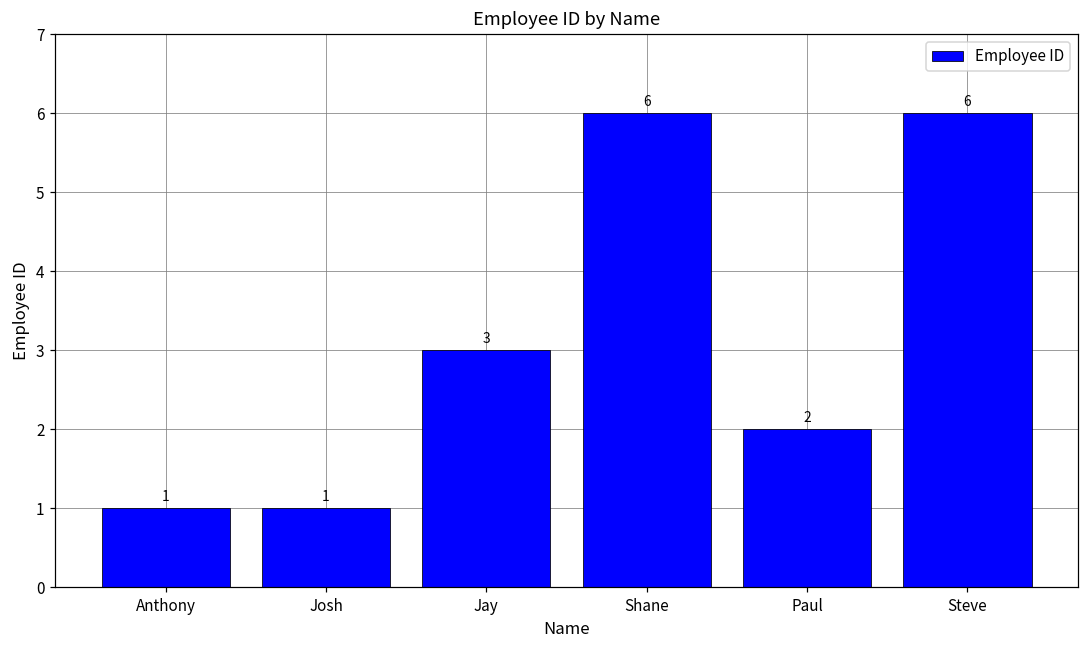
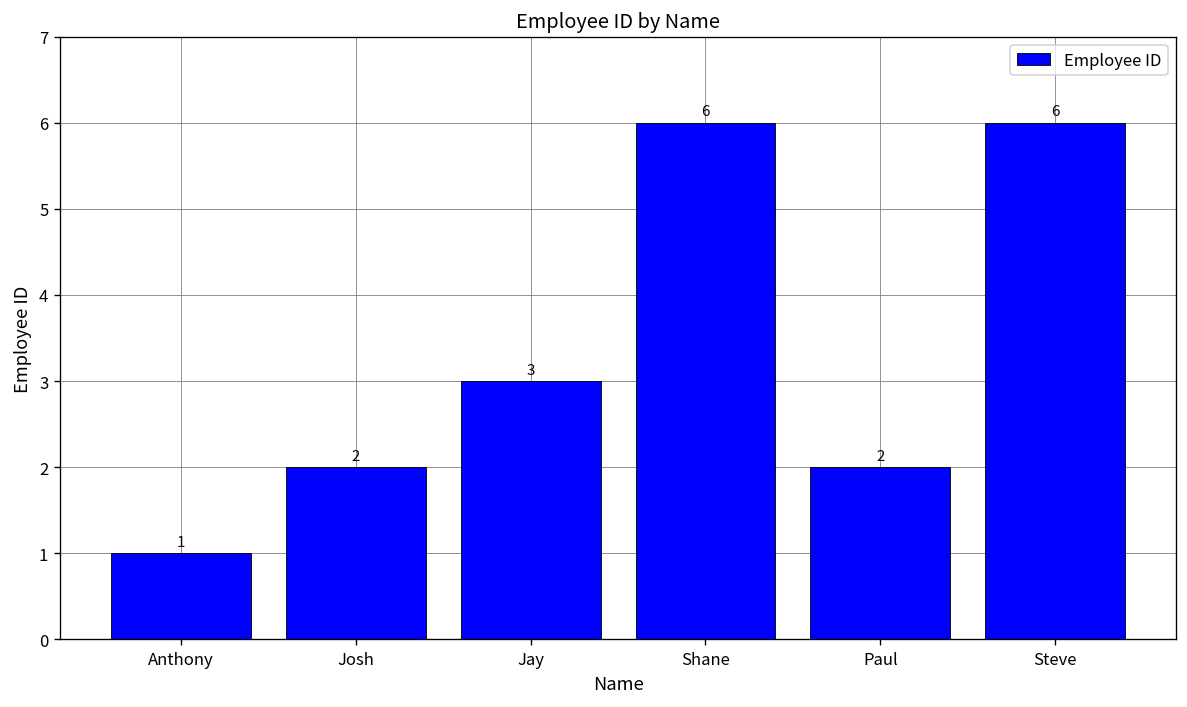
  {
    "Anthony": 1,
-   "Josh": 1,
+   "Josh": 2,
    "Jay": 3,
    "Shane": 6,
    "Paul": 2,
    "Steve": 6
  }
